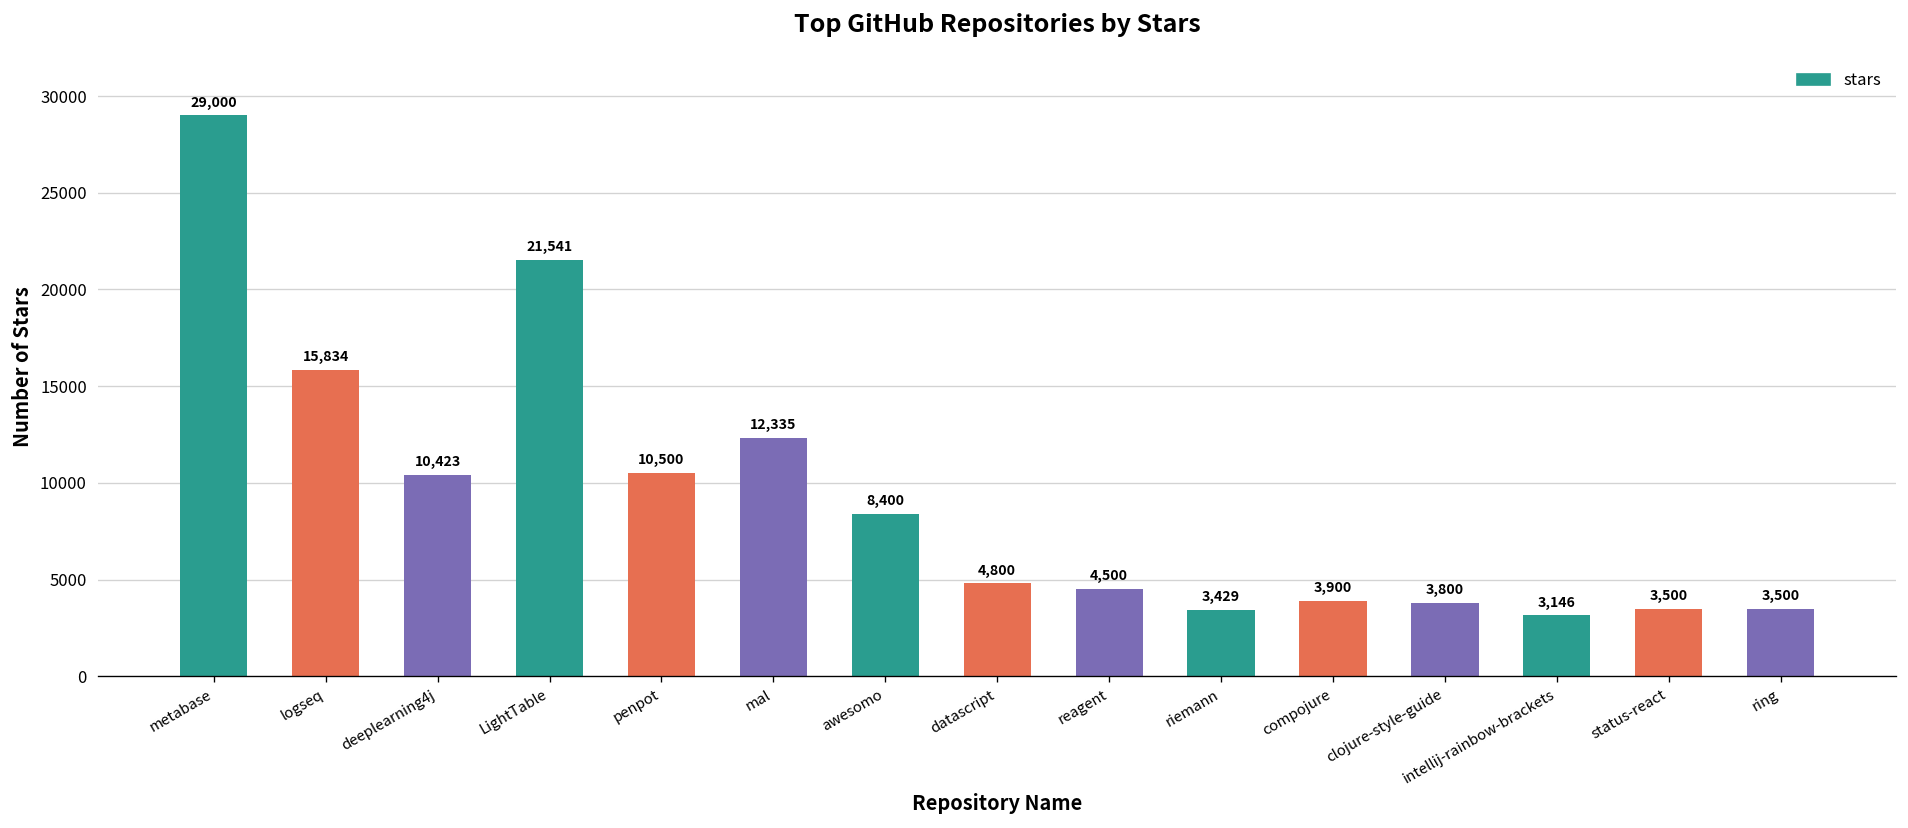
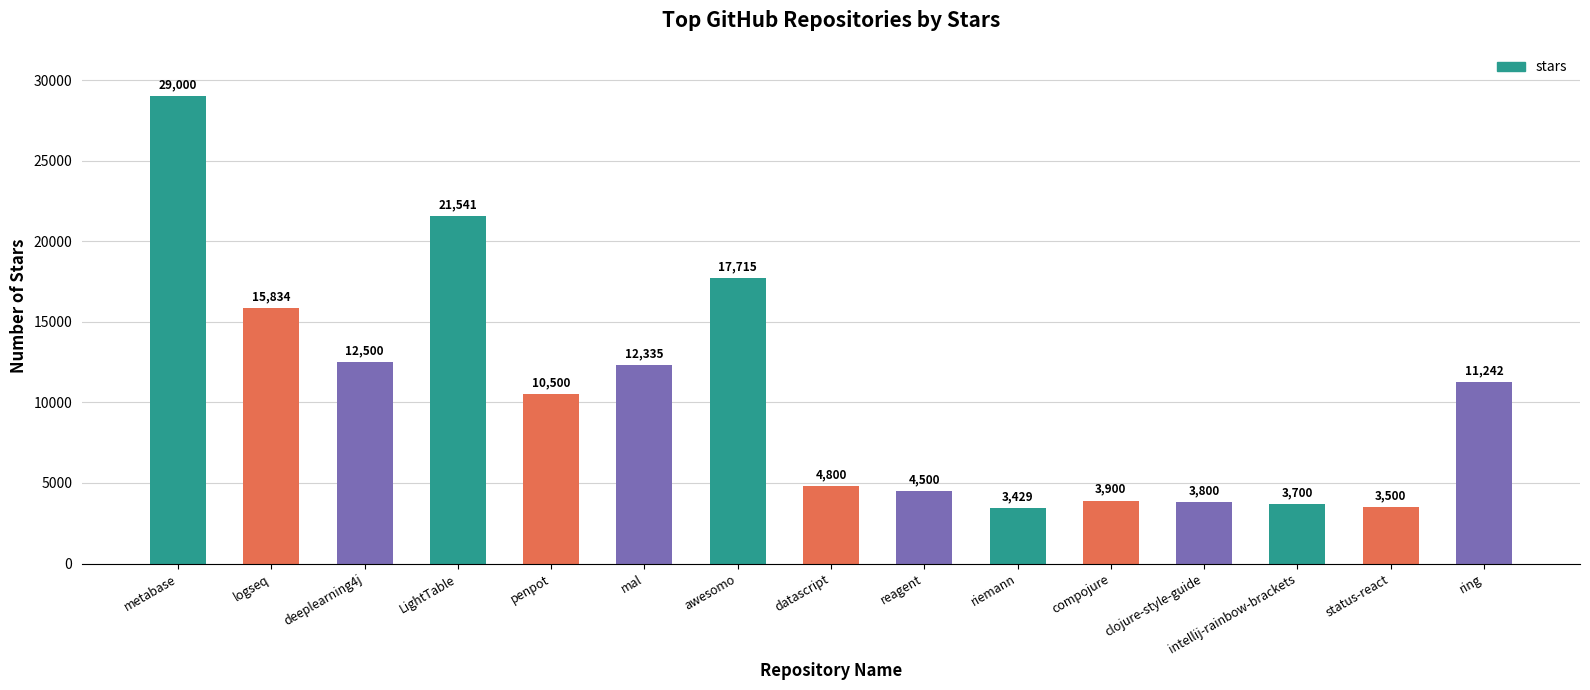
  {
    "metabase": "29,000",
    "logseq": "15,834",
-   "deeplearning4j": "10,423",
+   "deeplearning4j": "12,500",
    "LightTable": "21,541",
    "penpot": "10,500",
    "mal": "12,335",
-   "awesomo": "8,400",
+   "awesomo": "17,715",
    "datascript": "4,800",
    "reagent": "4,500",
    "riemann": "3,429",
    "compojure": "3,900",
    "clojure-style-guide": "3,800",
-   "intellij-rainbow-brackets": "3,146",
+   "intellij-rainbow-brackets": "3,700",
    "status-react": "3,500",
-   "ring": "3,500"
+   "ring": "11,242"
  }
